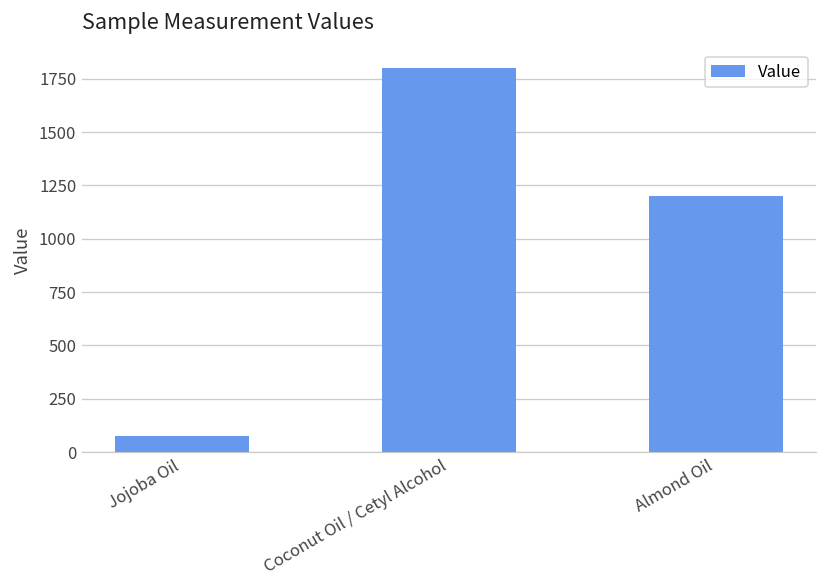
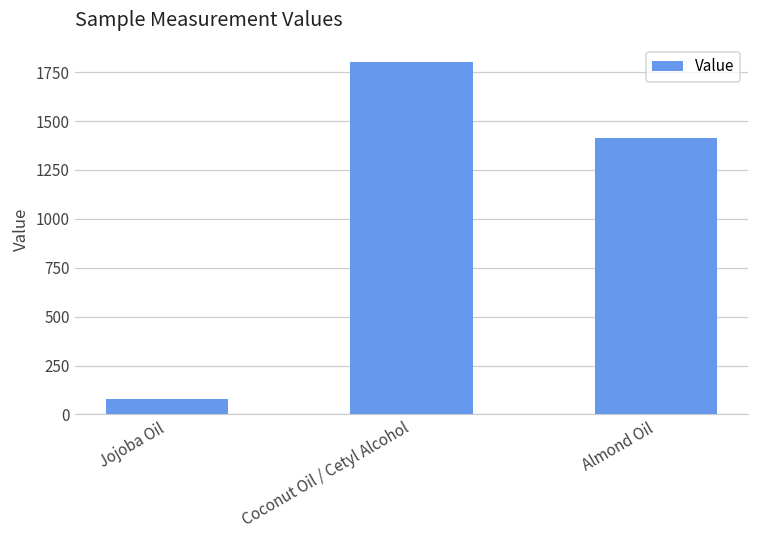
  {
    "Jojoba Oil": 80,
    "Coconut Oil / Cetyl Alcohol": 1800,
-   "Almond Oil": 1200
+   "Almond Oil": 1410
  }
